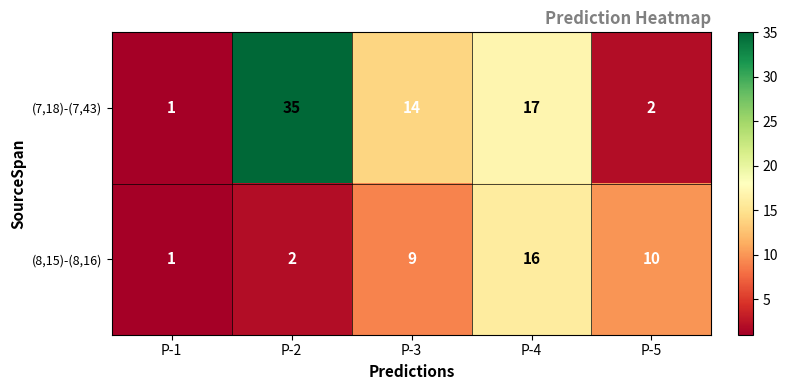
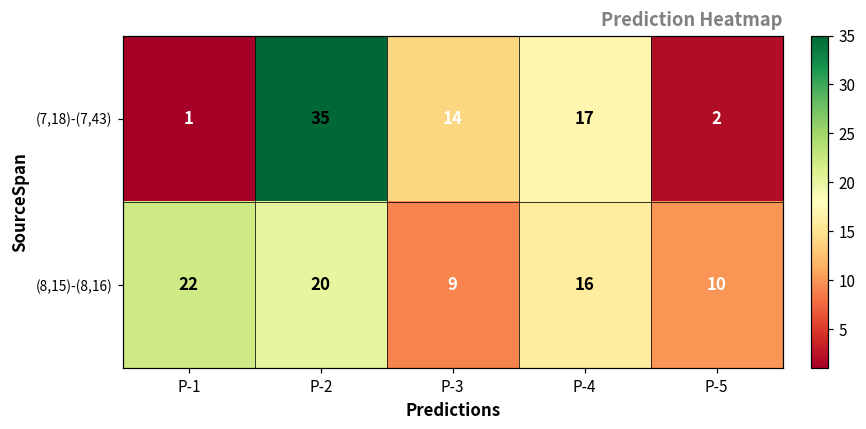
  {
    "(7,18)-(7,43)": {
      "P-1": 1,
      "P-2": 35,
      "P-3": 14,
      "P-4": 17,
      "P-5": 2
    },
    "(8,15)-(8,16)": {
-     "P-1": 1,
-     "P-2": 2,
+     "P-1": 22,
+     "P-2": 20,
      "P-3": 9,
      "P-4": 16,
      "P-5": 10
    }
  }
